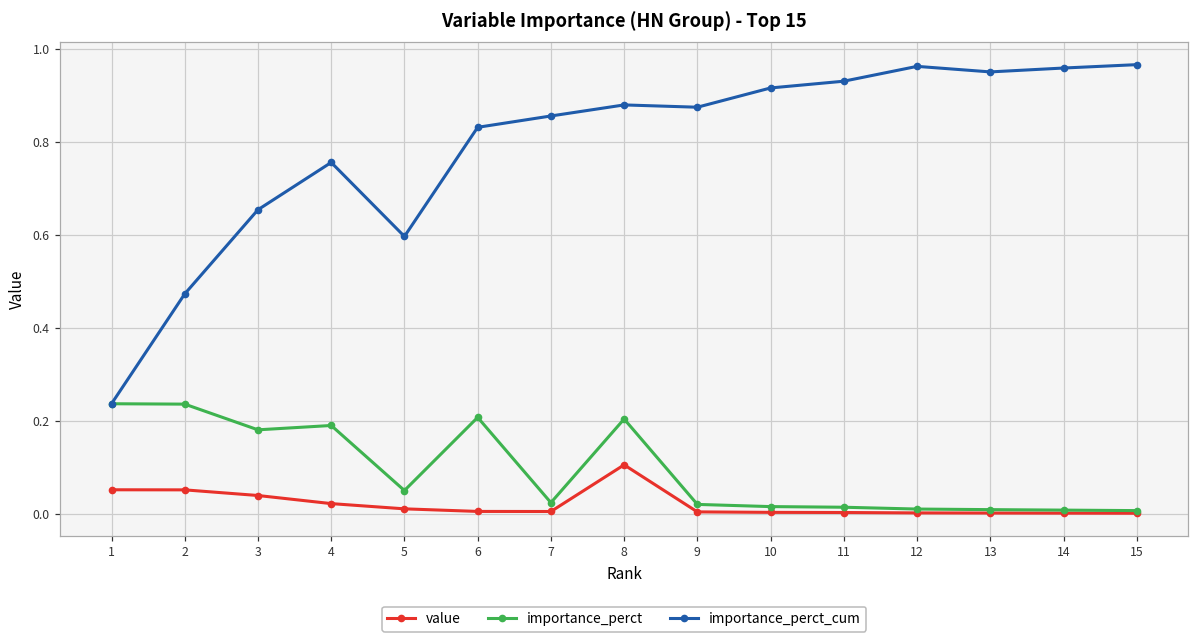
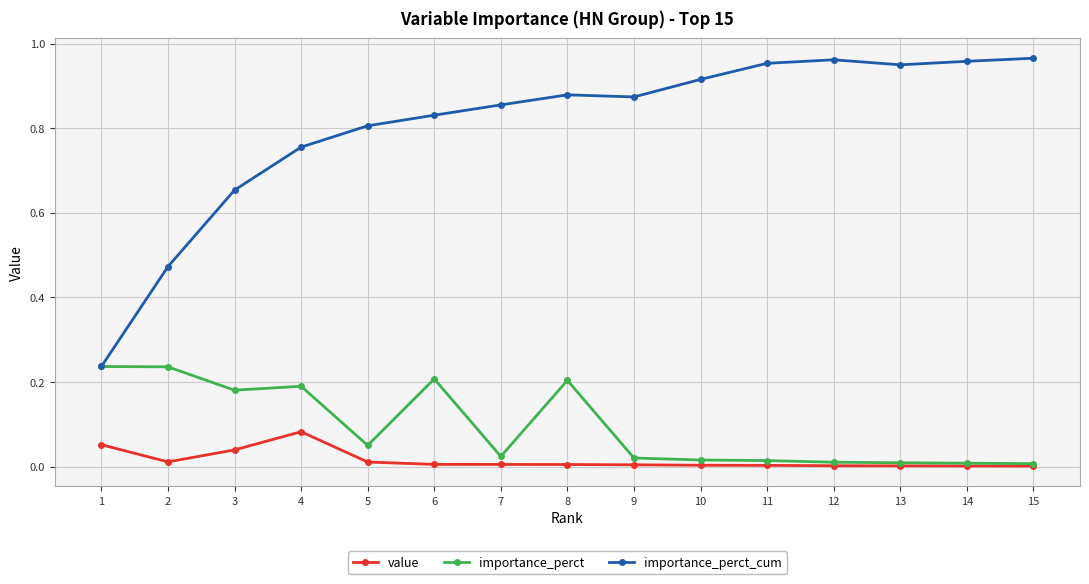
  {
    "value": {
      "1": 0.05,
-     "2": 0.05,
+     "2": 0.01,
      "3": 0.04,
-     "4": 0.02,
+     "4": 0.08,
      "5": 0.01,
      "6": 0.01,
      "7": 0.01,
-     "8": 0.11,
+     "8": 0.01,
      "9": 0.00,
      "10": 0.00,
      "11": 0.00,
      "12": 0.00,
      "13": 0.00,
      "14": 0.00
    },
    "importance_perct": {
      "2": 0.24,
      "3": 0.18,
      "4": 0.19,
      "5": 0.05,
      "6": 0.21,
      "7": 0.02,
      "8": 0.20,
      "9": 0.02,
      "10": 0.02,
      "11": 0.01,
      "12": 0.01,
      "13": 0.01,
      "14": 0.01
    },
    "importance_perct_cum": {
      "2": 0.47,
      "3": 0.65,
      "4": 0.76,
-     "5": 0.60,
+     "5": 0.81,
      "6": 0.83,
      "7": 0.86,
      "8": 0.88,
      "9": 0.87,
      "10": 0.92,
-     "11": 0.93,
+     "11": 0.95,
      "12": 0.96,
      "13": 0.95,
      "14": 0.96,
      "15": 0.97
    }
  }
